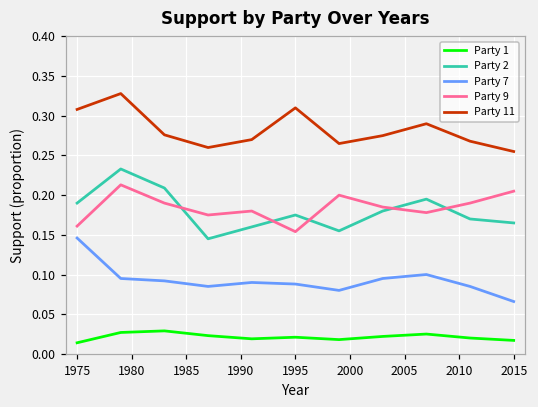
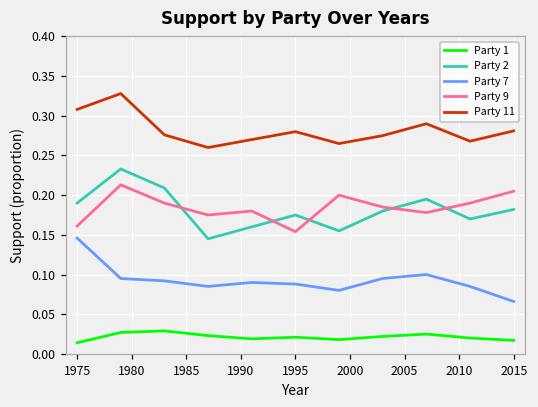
  {
    "Party 1": {
      "1975": 0.01,
      "1995": 0.02,
      "2015": 0.02
    },
    "Party 2": {
      "1975": 0.19,
      "1995": 0.18,
-     "2015": 0.17
+     "2015": 0.18
    },
    "Party 7": {
      "1975": 0.15,
      "1995": 0.09,
      "2015": 0.07
    },
    "Party 9": {
      "1975": 0.16,
      "1995": 0.15,
      "2015": 0.21
    },
    "Party 11": {
      "1975": 0.31,
-     "1995": 0.31,
-     "2015": 0.26
+     "1995": 0.28,
+     "2015": 0.28
    }
  }
